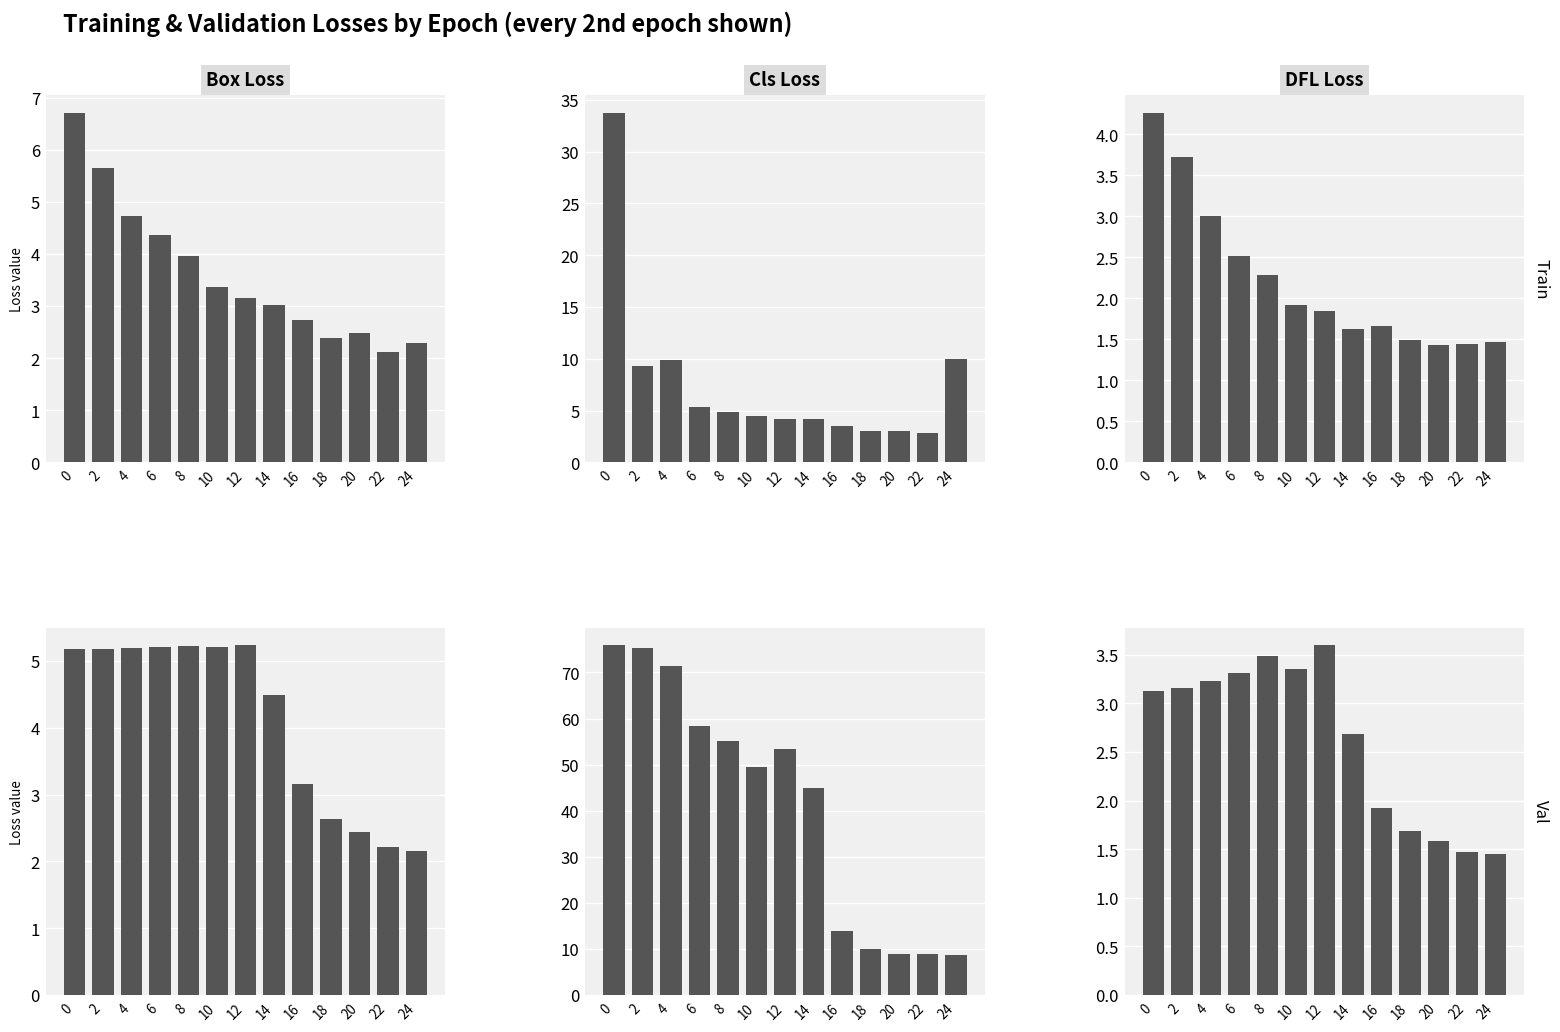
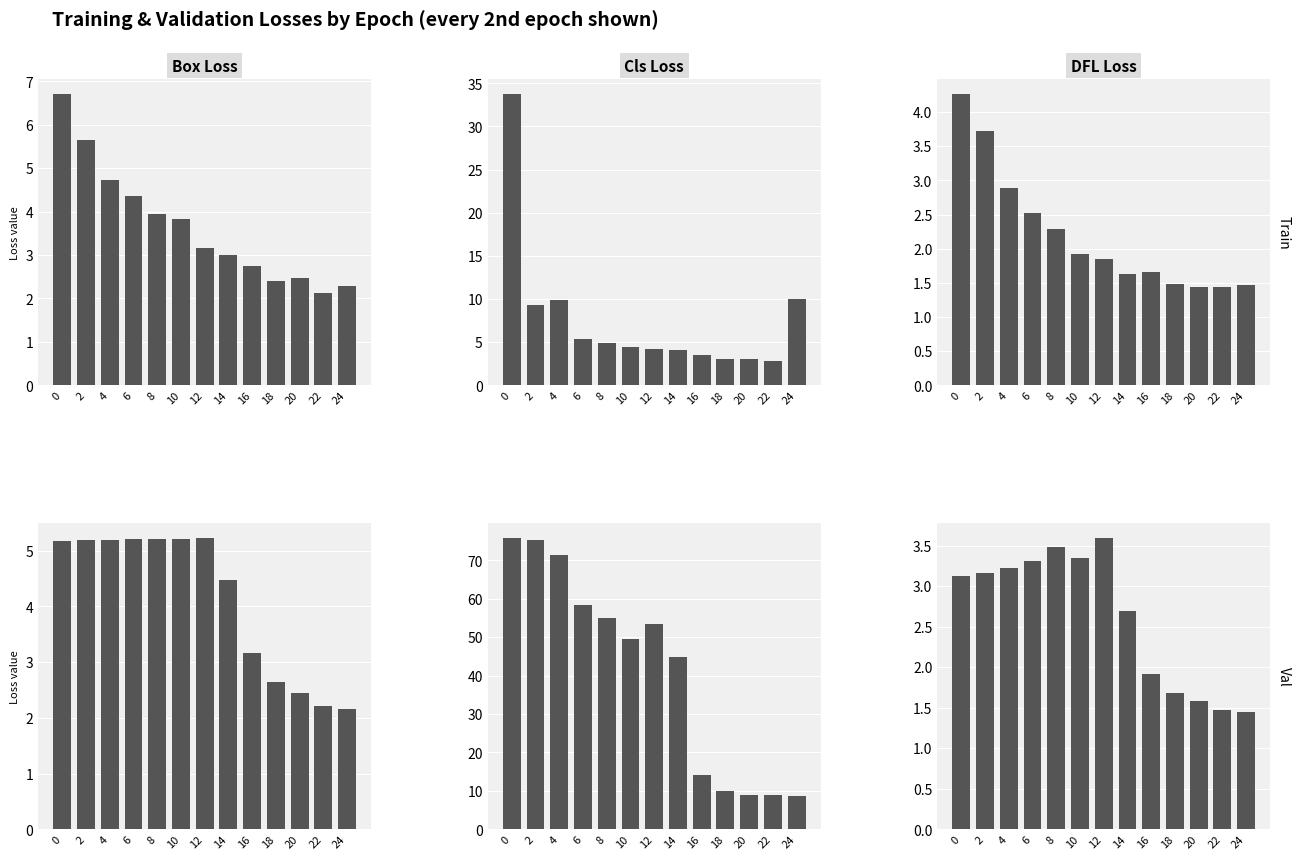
  {
    "Box Loss": {
      "0": 6.7,
      "2": 5.6,
      "4": 4.7,
      "6": 4.4,
      "8": 4.0,
-     "10": 3.4,
+     "10": 3.8,
      "12": 3.2,
      "14": 3.0,
      "16": 2.7,
      "18": 2.4,
      "20": 2.5,
      "22": 2.1,
      "24": 2.3
    },
    "Cls Loss": {
      "0": 34,
      "2": 9,
      "4": 10,
      "6": 5,
      "8": 5,
      "10": 4,
      "12": 4,
      "14": 4,
      "16": 4,
      "18": 3,
      "20": 3,
      "22": 3,
      "24": 10
    },
    "DFL Loss": {
      "0": 4.3,
      "2": 3.7,
-     "4": 3.0,
+     "4": 2.9,
      "6": 2.5,
      "8": 2.3,
      "10": 1.9,
      "12": 1.8,
      "14": 1.6,
      "16": 1.7,
      "18": 1.5,
      "20": 1.4,
      "22": 1.4,
      "24": 1.5
    }
  }
